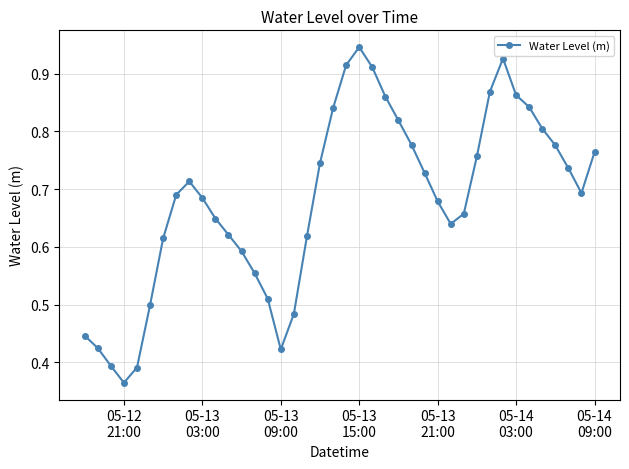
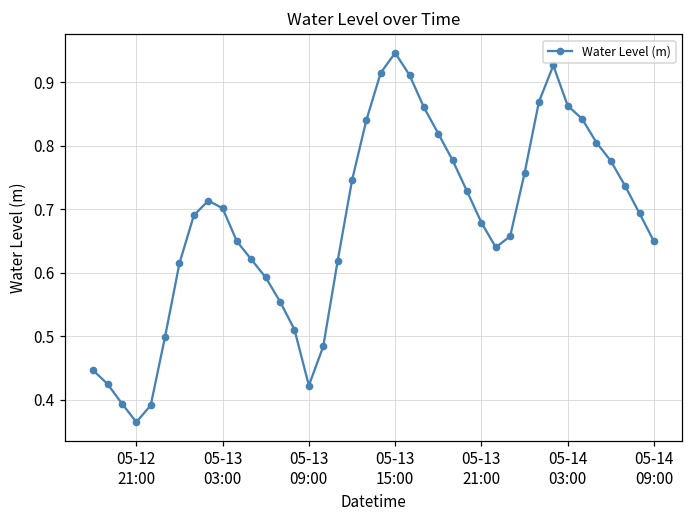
  {
    "05-12 21:00": 0.36,
-   "05-13 03:00": 0.68,
+   "05-13 03:00": 0.70,
    "05-13 09:00": 0.42,
    "05-13 15:00": 0.95,
    "05-13 21:00": 0.68,
    "05-14 03:00": 0.86,
-   "05-14 09:00": 0.76
+   "05-14 09:00": 0.65
  }
